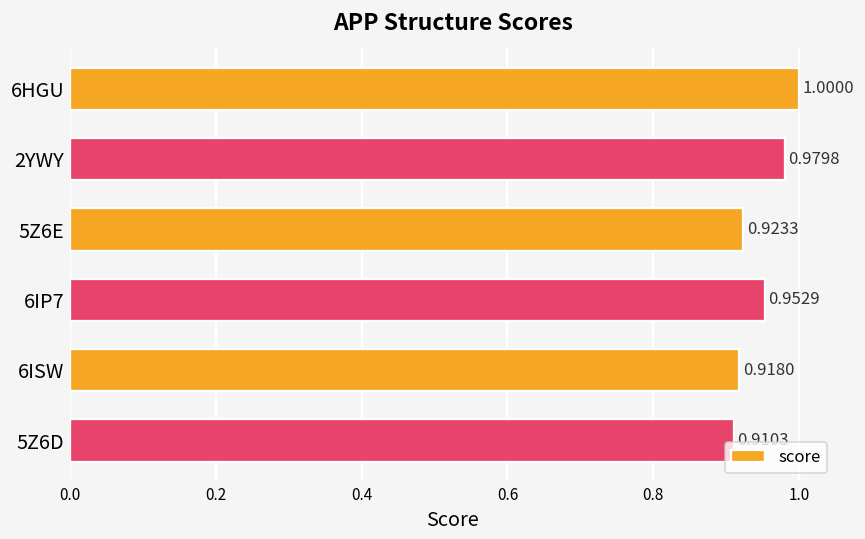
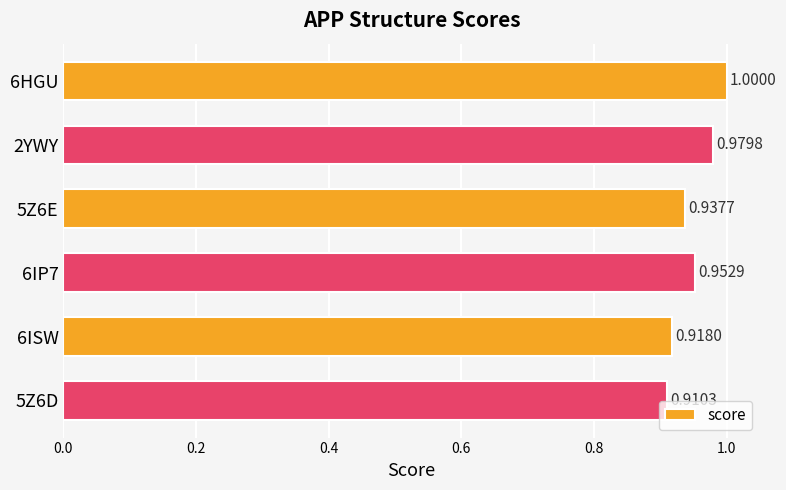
  {
    "6HGU": 1.0000,
    "2YWY": 0.9798,
-   "5Z6E": 0.9233,
+   "5Z6E": 0.9377,
    "6IP7": 0.9529,
    "6ISW": 0.9180
  }
